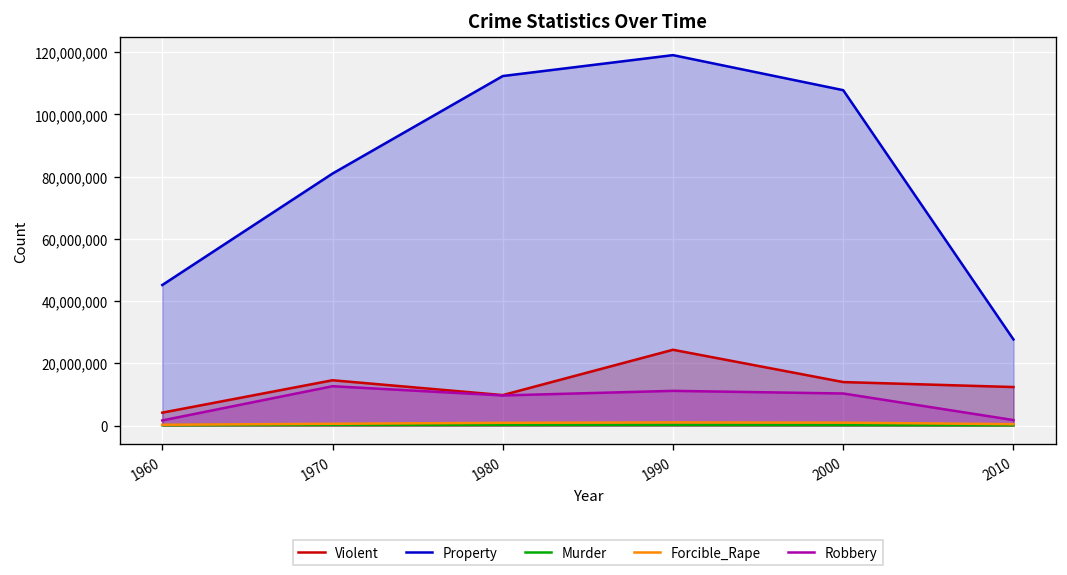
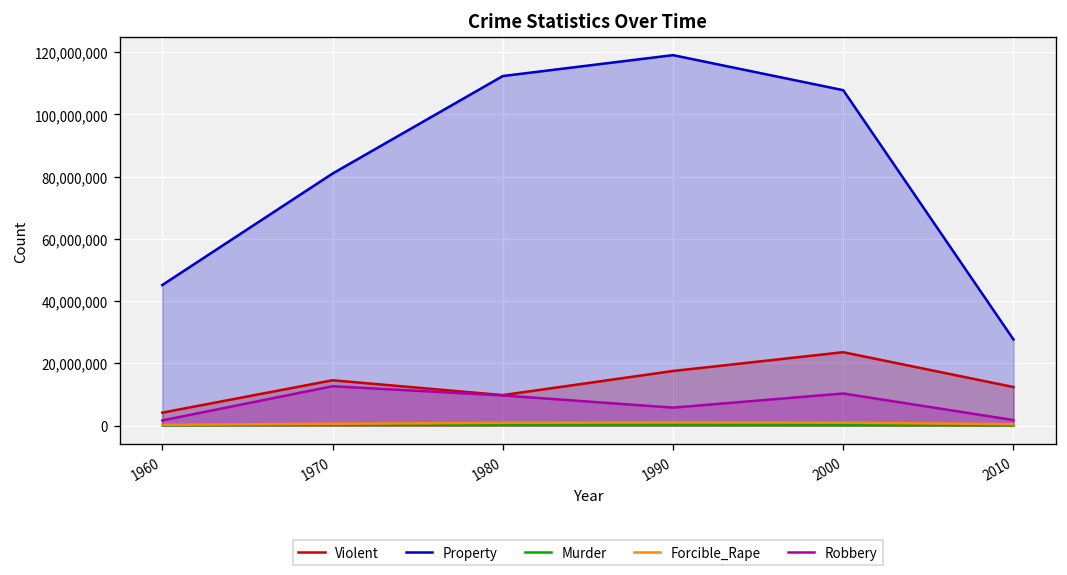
  {
    "Violent": {
      "1960": "4,000,000",
      "1970": "15,000,000",
-     "1990": "24,000,000",
-     "2000": "14,000,000",
+     "1990": "18,000,000",
+     "2000": "24,000,000",
      "2010": "12,000,000"
    },
    "Property": {
      "1960": "45,000,000",
      "1970": "81,000,000",
      "1980": "112,000,000",
      "1990": "119,000,000",
      "2000": "108,000,000",
      "2010": "28,000,000"
    },
    "Robbery": {
      "1960": "2,000,000",
      "1970": "13,000,000",
-     "1990": "11,000,000",
+     "1990": "6,000,000",
      "2000": "10,000,000",
      "2010": "2,000,000"
    }
  }
